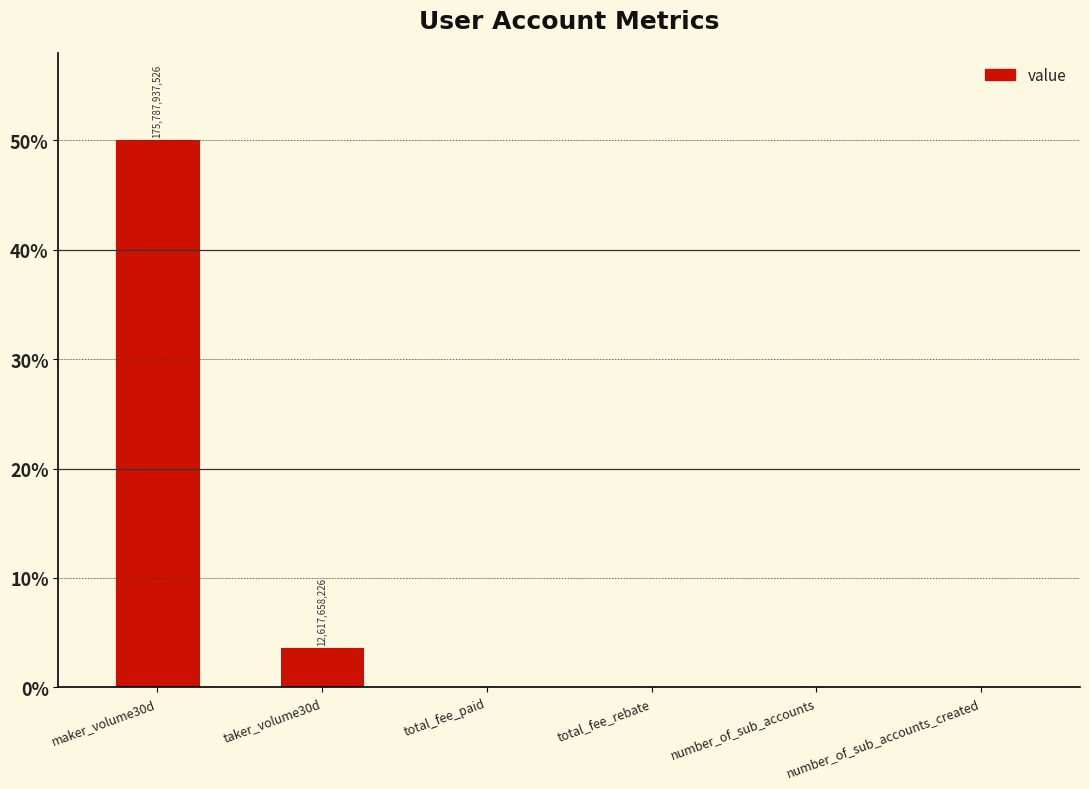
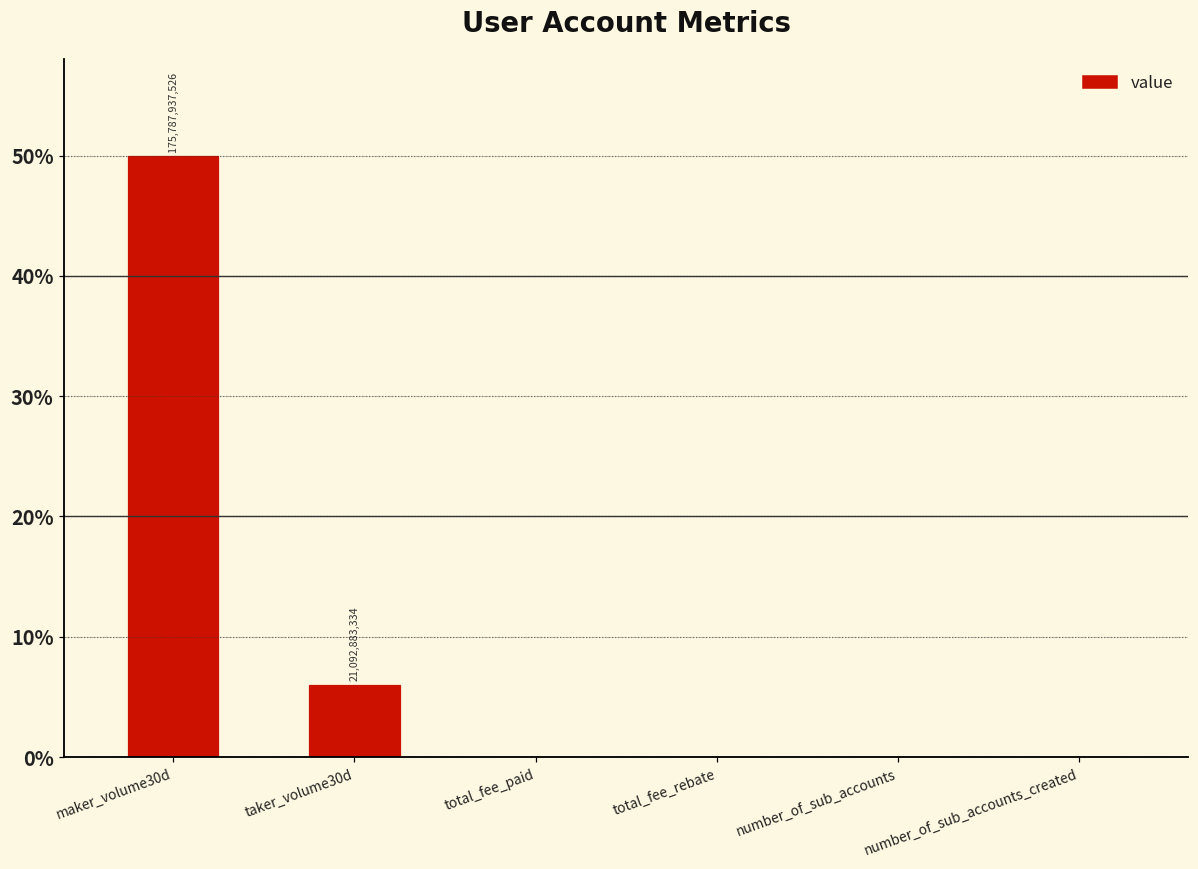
  {
-   "taker_volume30d": "12,617,658,226"
+   "taker_volume30d": "21,092,883,334"
  }
